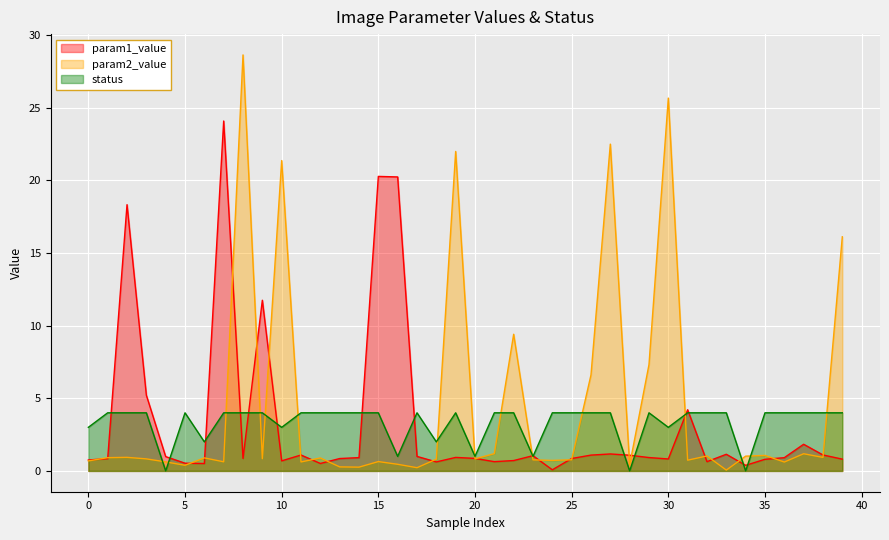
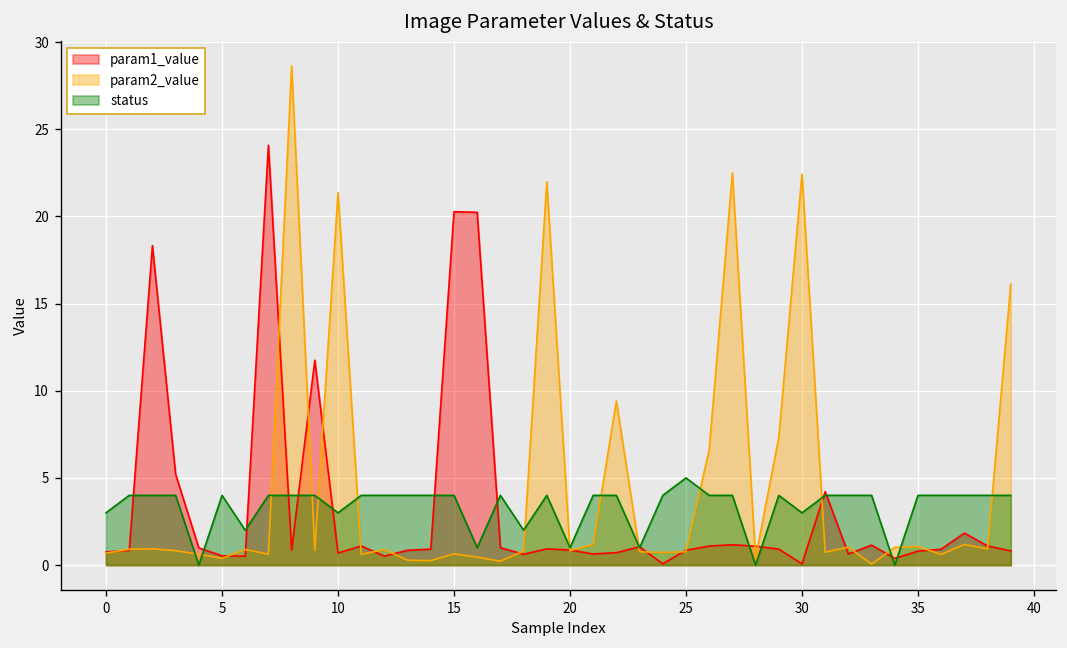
  {
    "param1_value": {
      "10": 0.7,
      "15": 20.3,
-     "30": 0.8,
+     "30": 0.1,
      "35": 0.8
    },
    "param2_value": {
      "10": 21.4,
      "15": 0.6,
-     "30": 25.7,
+     "30": 22.4,
      "35": 1.1
    },
    "status": {
      "0": 3,
      "5": 4,
      "10": 3,
      "15": 4,
-     "25": 4,
+     "25": 5,
      "30": 3,
      "35": 4
    }
  }
